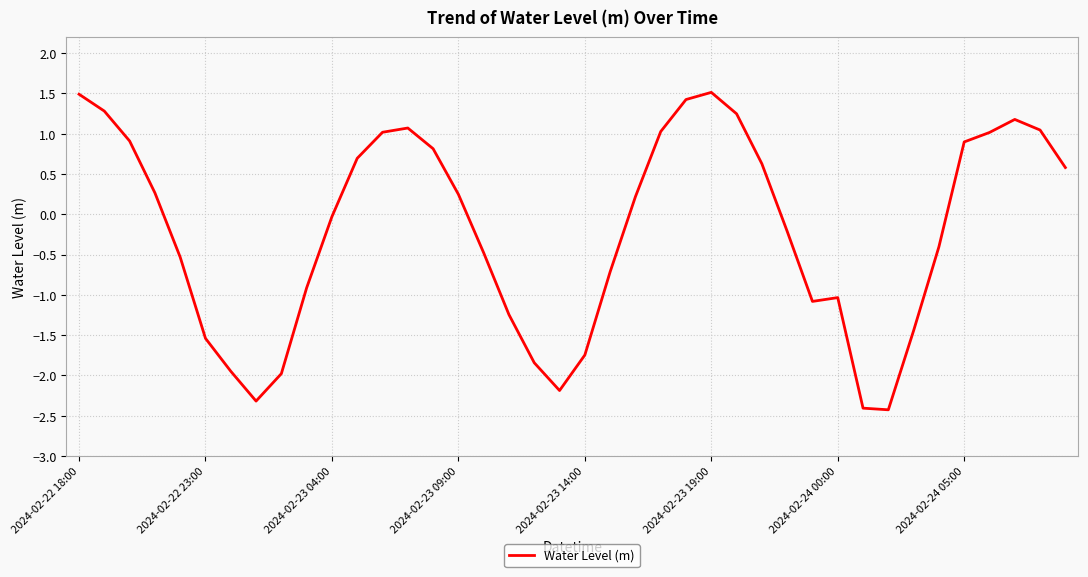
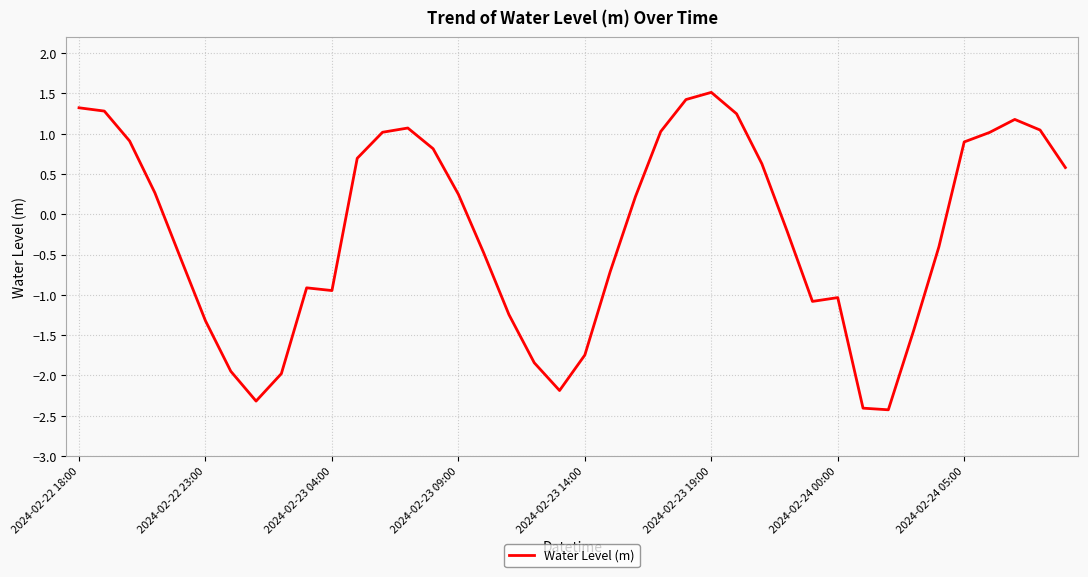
  {
-   "2024-02-22 18:00": 1.5,
-   "2024-02-22 23:00": -1.5,
-   "2024-02-23 04:00": 0.0,
+   "2024-02-22 18:00": 1.3,
+   "2024-02-22 23:00": -1.3,
+   "2024-02-23 04:00": -0.9,
    "2024-02-23 09:00": 0.2,
    "2024-02-23 14:00": -1.7,
    "2024-02-23 19:00": 1.5,
    "2024-02-24 00:00": -1.0,
    "2024-02-24 05:00": 0.9
  }
